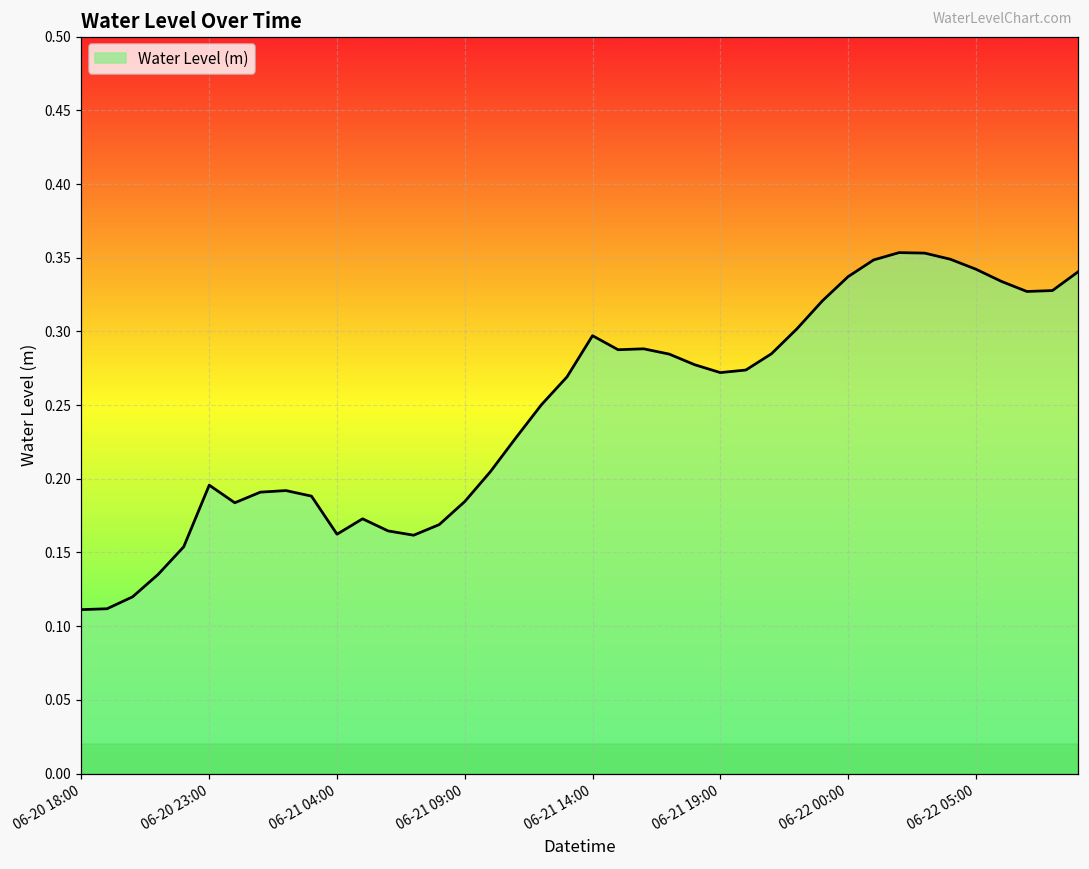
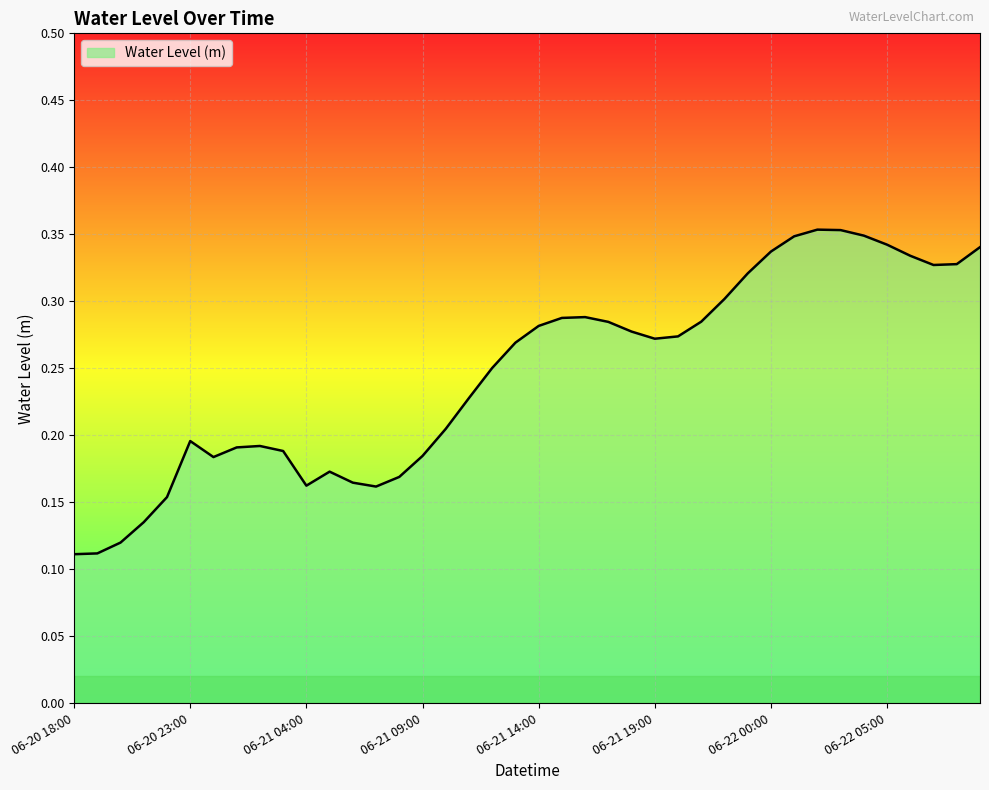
  {
    "06-20 18:00": 0.111,
    "06-20 23:00": 0.196,
    "06-21 04:00": 0.162,
    "06-21 09:00": 0.185,
-   "06-21 14:00": 0.297,
+   "06-21 14:00": 0.282,
    "06-21 19:00": 0.272,
    "06-22 00:00": 0.337,
    "06-22 05:00": 0.342
  }
